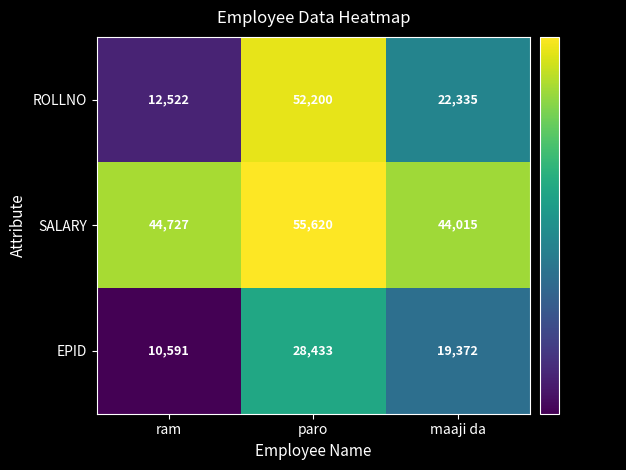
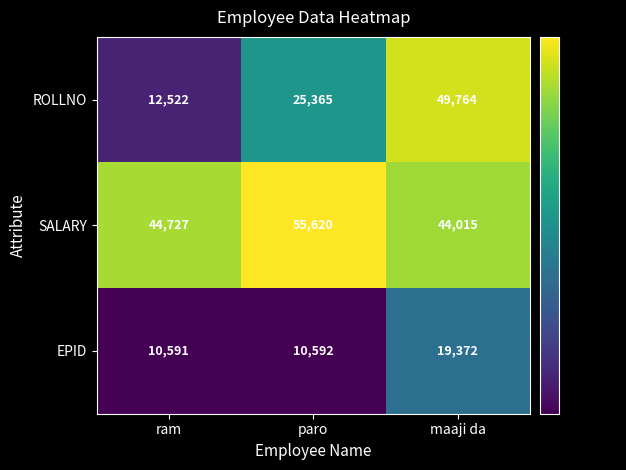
  {
    "ROLLNO": {
      "ram": "12,522",
-     "paro": "52,200",
-     "maaji da": "22,335"
+     "paro": "25,365",
+     "maaji da": "49,764"
    },
    "SALARY": {
      "ram": "44,727",
      "paro": "55,620",
      "maaji da": "44,015"
    },
    "EPID": {
      "ram": "10,591",
-     "paro": "28,433",
+     "paro": "10,592",
      "maaji da": "19,372"
    }
  }
